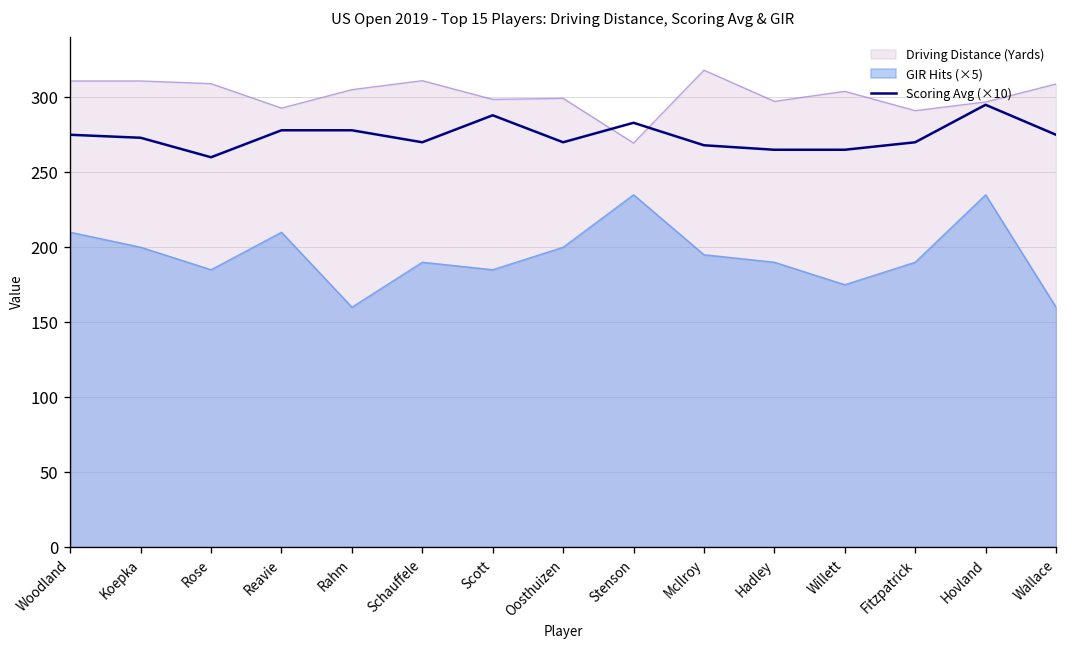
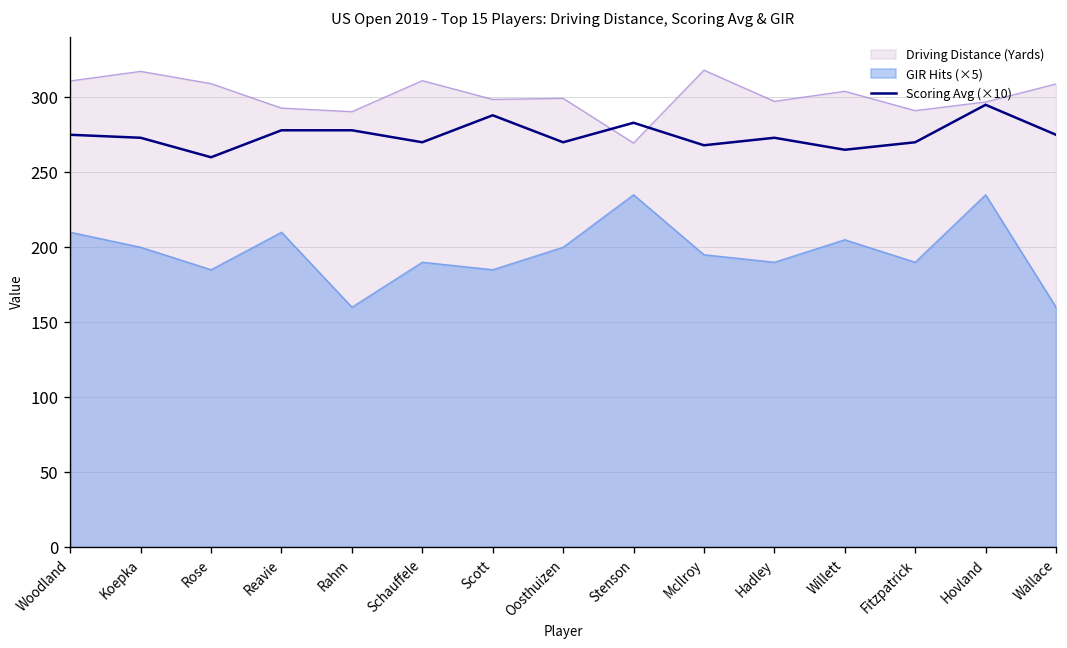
  {
    "Driving Distance (Yards)": {
      "Woodland": 311,
-     "Koepka": 311,
+     "Koepka": 317,
      "Rose": 309,
      "Reavie": 293,
-     "Rahm": 305,
+     "Rahm": 290,
      "Schauffele": 311,
      "Scott": 299,
      "Oosthuizen": 299,
      "Stenson": 270,
      "McIlroy": 318,
      "Hadley": 297,
      "Willett": 304,
      "Fitzpatrick": 291,
      "Wallace": 309
    },
    "GIR Hits (×5)": {
      "Woodland": 210,
      "Koepka": 200,
      "Rose": 185,
      "Reavie": 210,
      "Rahm": 160,
      "Schauffele": 190,
      "Scott": 185,
      "Oosthuizen": 200,
      "Stenson": 235,
      "McIlroy": 195,
      "Hadley": 190,
-     "Willett": 175,
+     "Willett": 205,
      "Fitzpatrick": 190,
      "Hovland": 235,
      "Wallace": 160
    },
    "Scoring Avg (×10)": {
      "Woodland": 275,
      "Koepka": 273,
      "Rose": 260,
      "Reavie": 278,
      "Rahm": 278,
      "Schauffele": 270,
      "Scott": 288,
      "Oosthuizen": 270,
      "Stenson": 283,
      "McIlroy": 268,
-     "Hadley": 265,
+     "Hadley": 273,
      "Willett": 265,
      "Fitzpatrick": 270,
      "Wallace": 275
    }
  }
